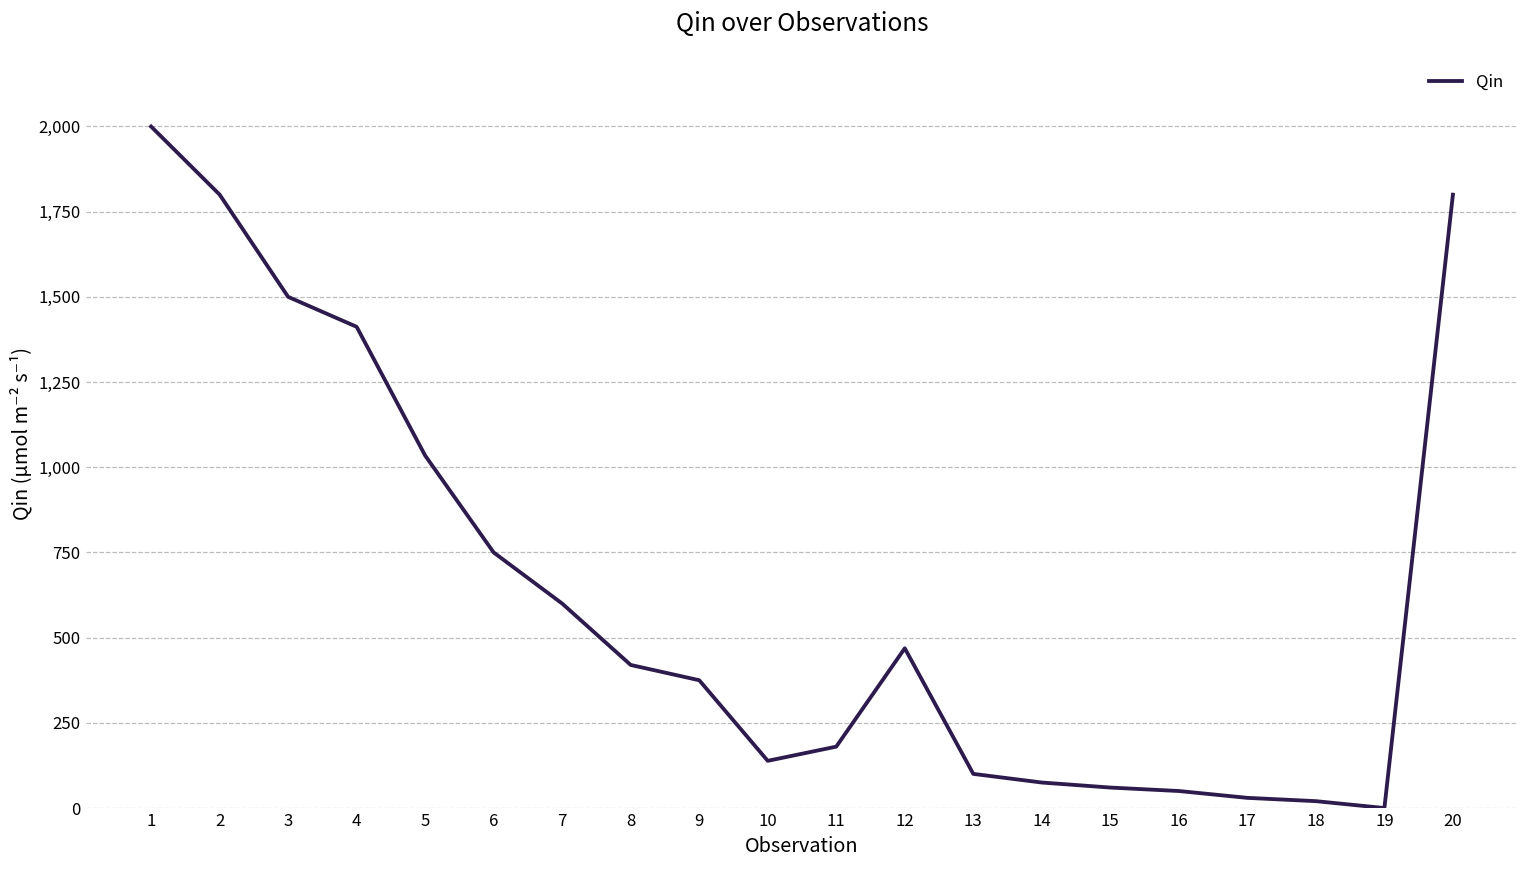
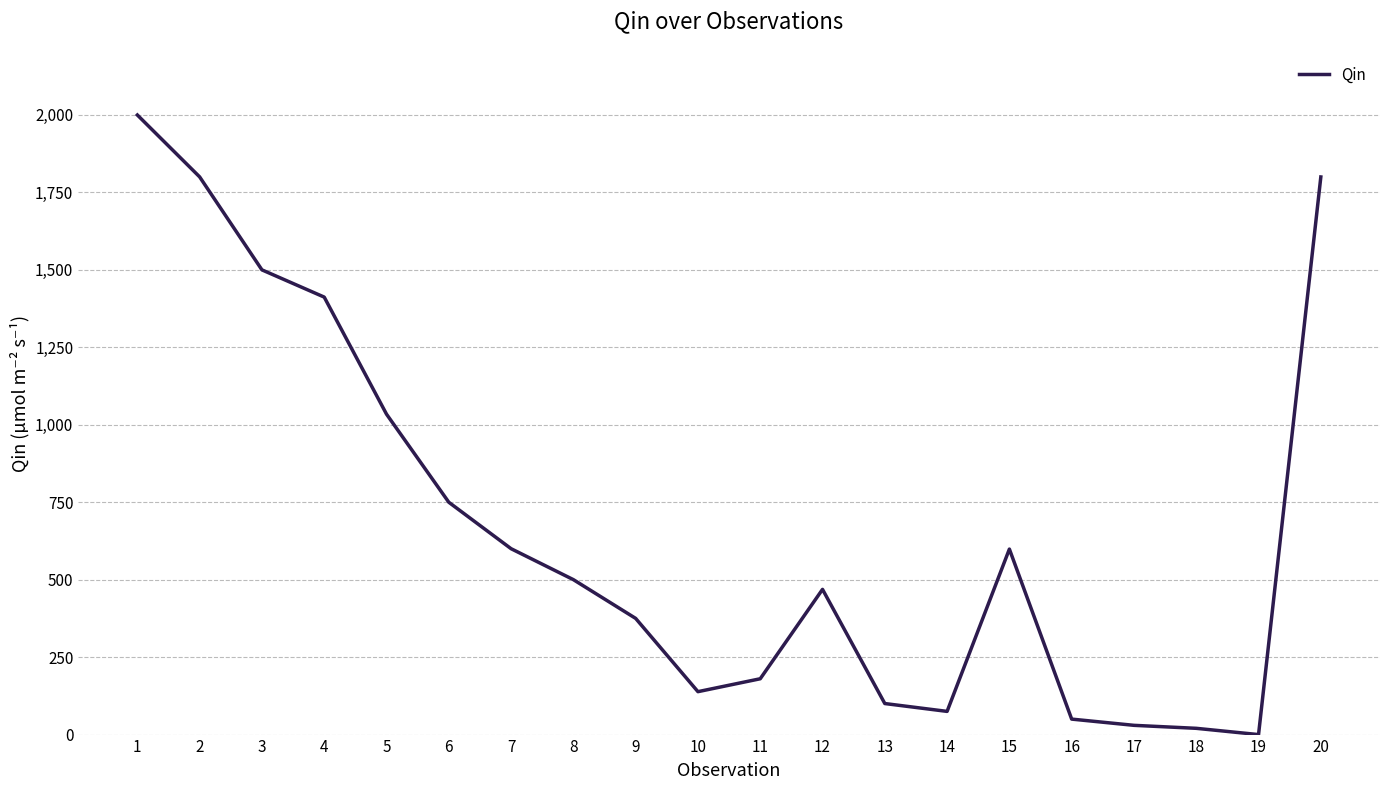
  {
    "1": "2,000",
    "2": "1,800",
    "3": "1,500",
    "4": "1,410",
    "5": "1,030",
    "6": "750",
    "7": "600",
-   "8": "420",
+   "8": "500",
    "9": "380",
    "10": "140",
    "11": "180",
    "12": "470",
    "13": "100",
    "14": "70",
-   "15": "60",
+   "15": "600",
    "16": "50",
    "17": "30",
    "18": "20",
    "19": "0",
    "20": "1,800"
  }
